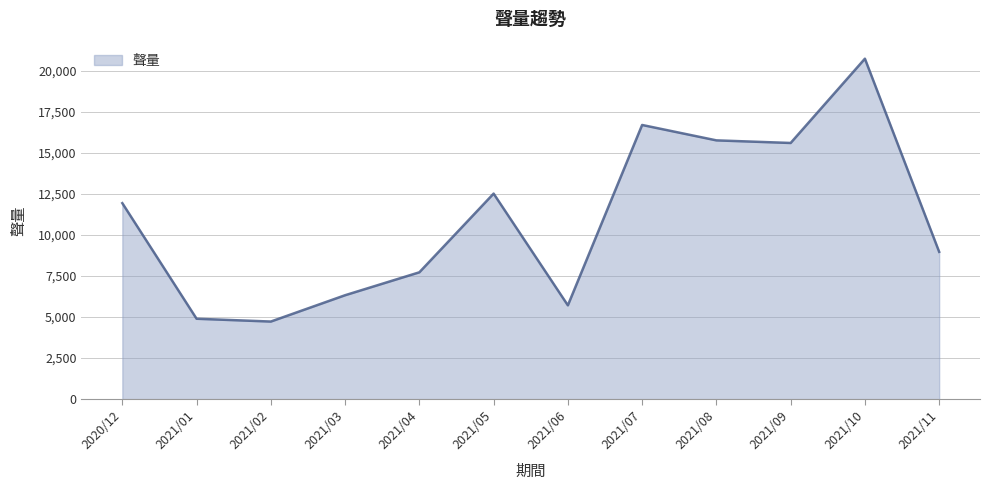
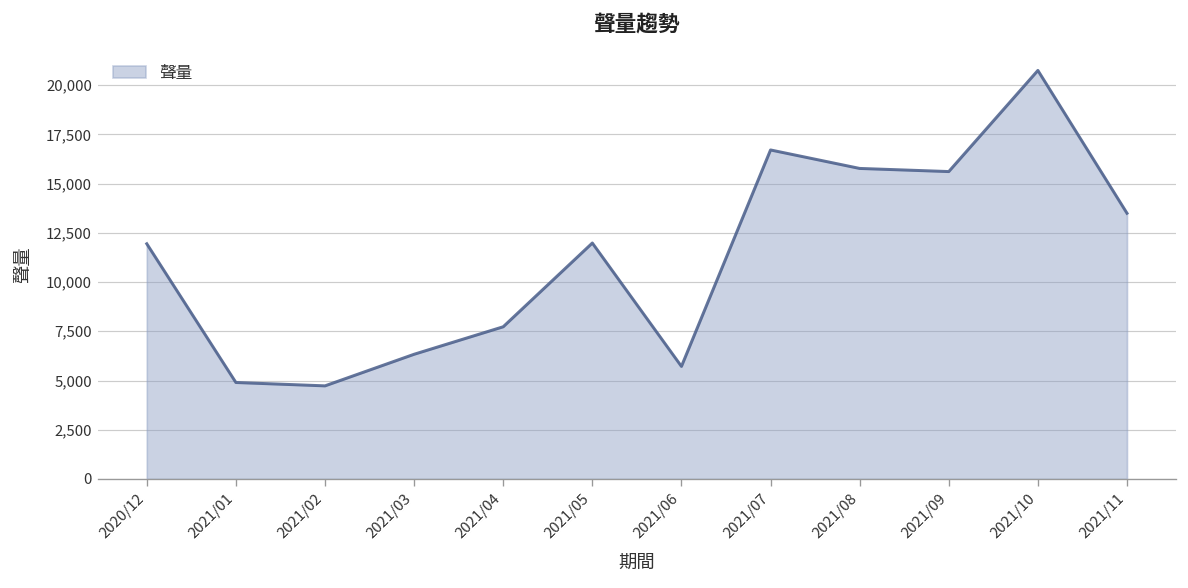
  {
    "2020/12": "11,900",
    "2021/01": "4,900",
    "2021/02": "4,700",
    "2021/03": "6,300",
    "2021/04": "7,700",
-   "2021/05": "12,500",
+   "2021/05": "12,000",
    "2021/06": "5,700",
    "2021/07": "16,700",
    "2021/08": "15,800",
    "2021/09": "15,600",
    "2021/10": "20,700",
-   "2021/11": "9,000"
+   "2021/11": "13,500"
  }
